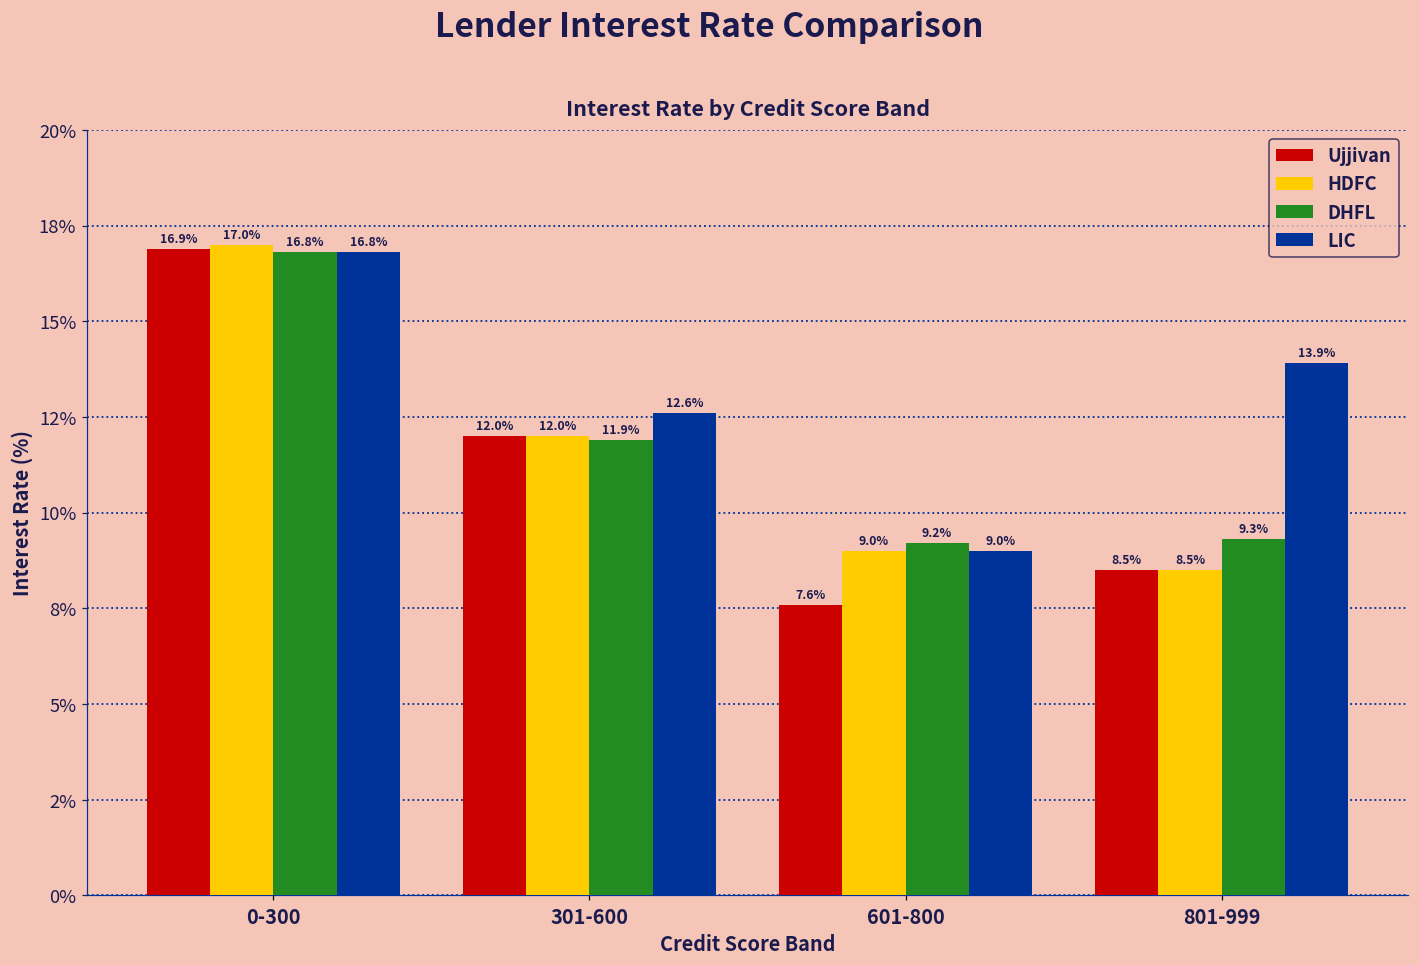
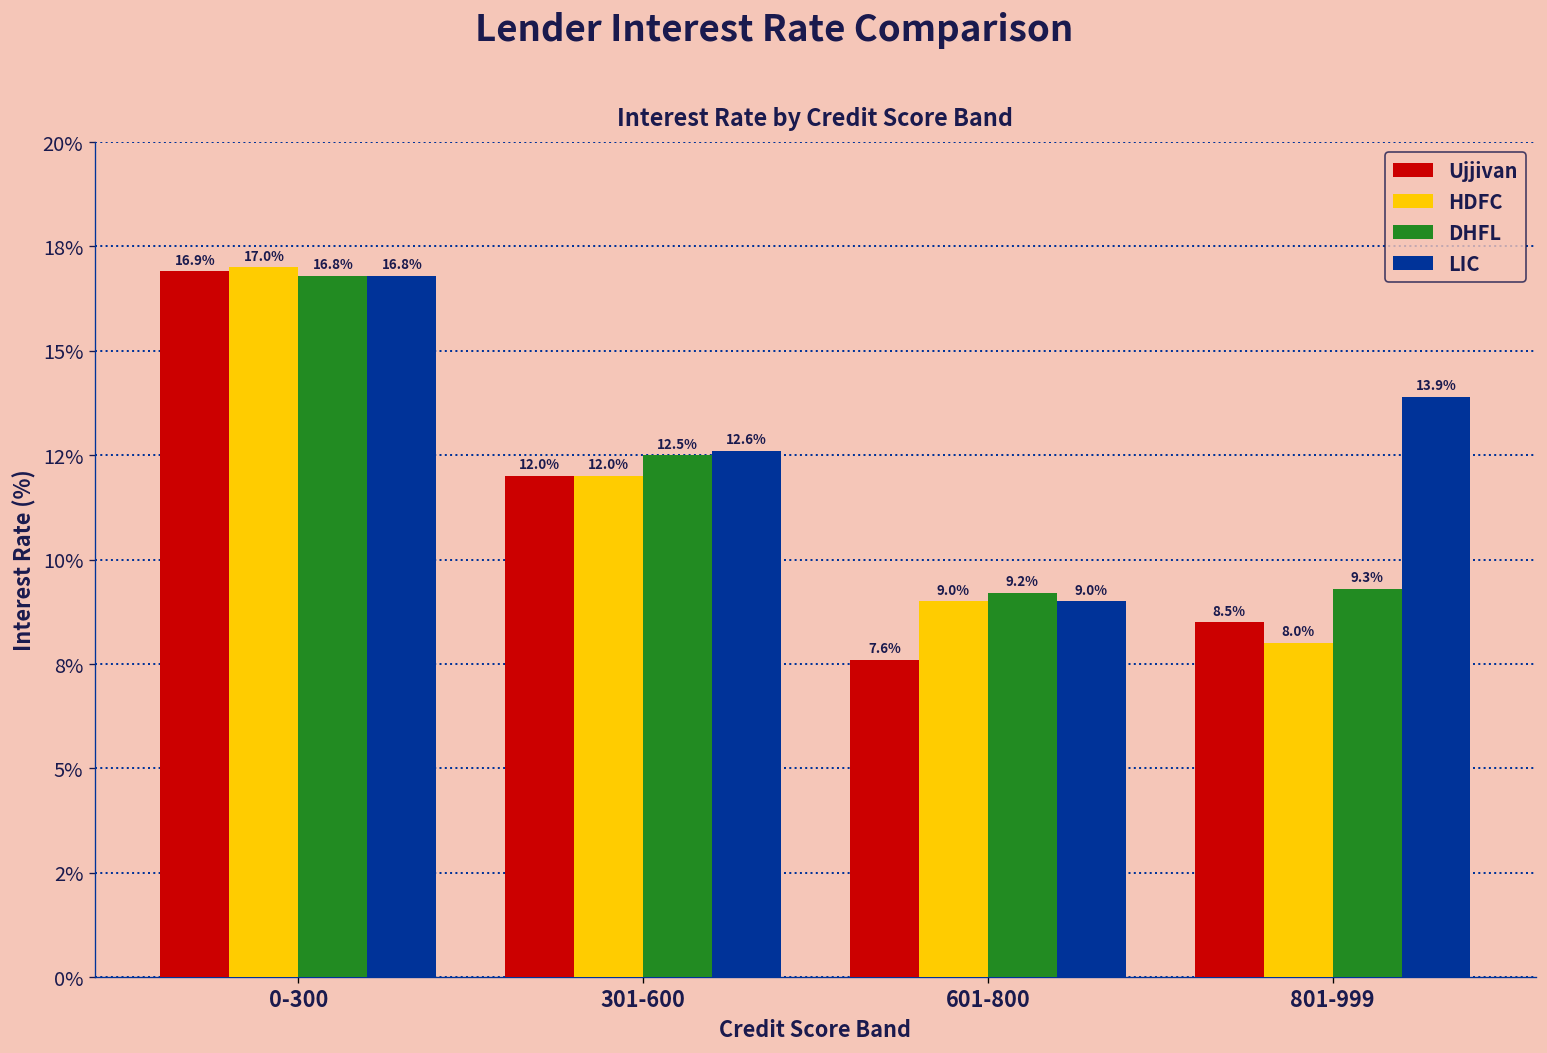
  {
    "Ujjivan": {
      "0-300": "16.9%",
      "301-600": "12.0%",
      "601-800": "7.6%",
      "801-999": "8.5%"
    },
    "HDFC": {
      "0-300": "17.0%",
      "301-600": "12.0%",
      "601-800": "9.0%",
-     "801-999": "8.5%"
+     "801-999": "8.0%"
    },
    "DHFL": {
      "0-300": "16.8%",
-     "301-600": "11.9%",
+     "301-600": "12.5%",
      "601-800": "9.2%",
      "801-999": "9.3%"
    },
    "LIC": {
      "0-300": "16.8%",
      "301-600": "12.6%",
      "601-800": "9.0%",
      "801-999": "13.9%"
    }
  }
